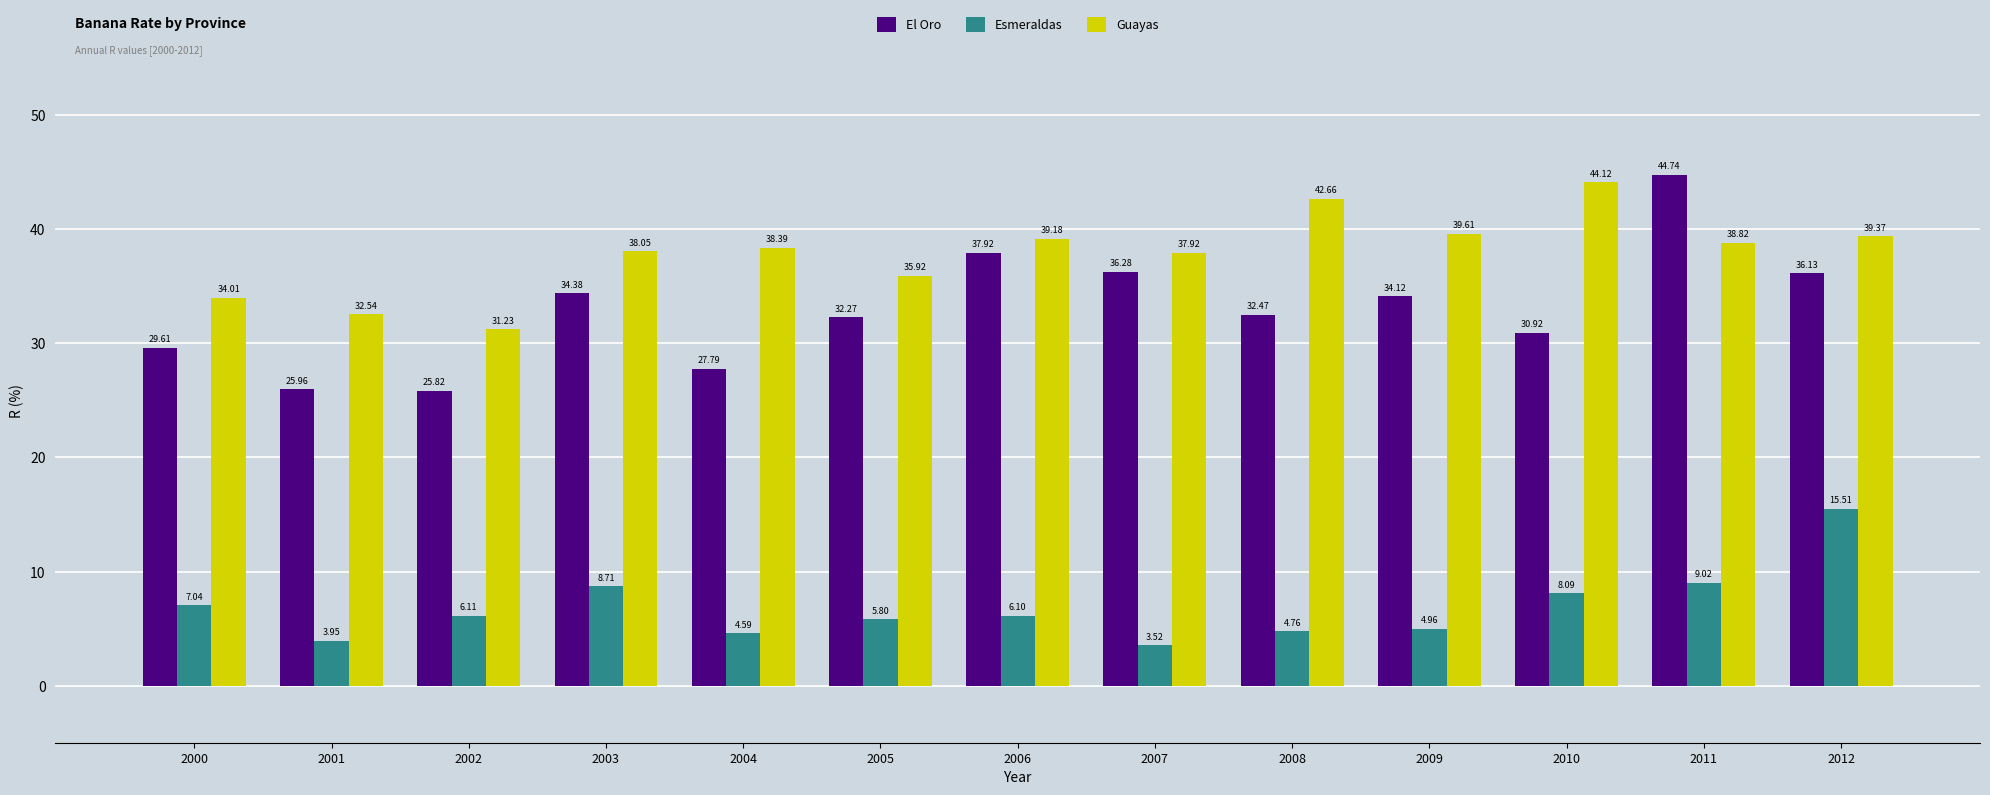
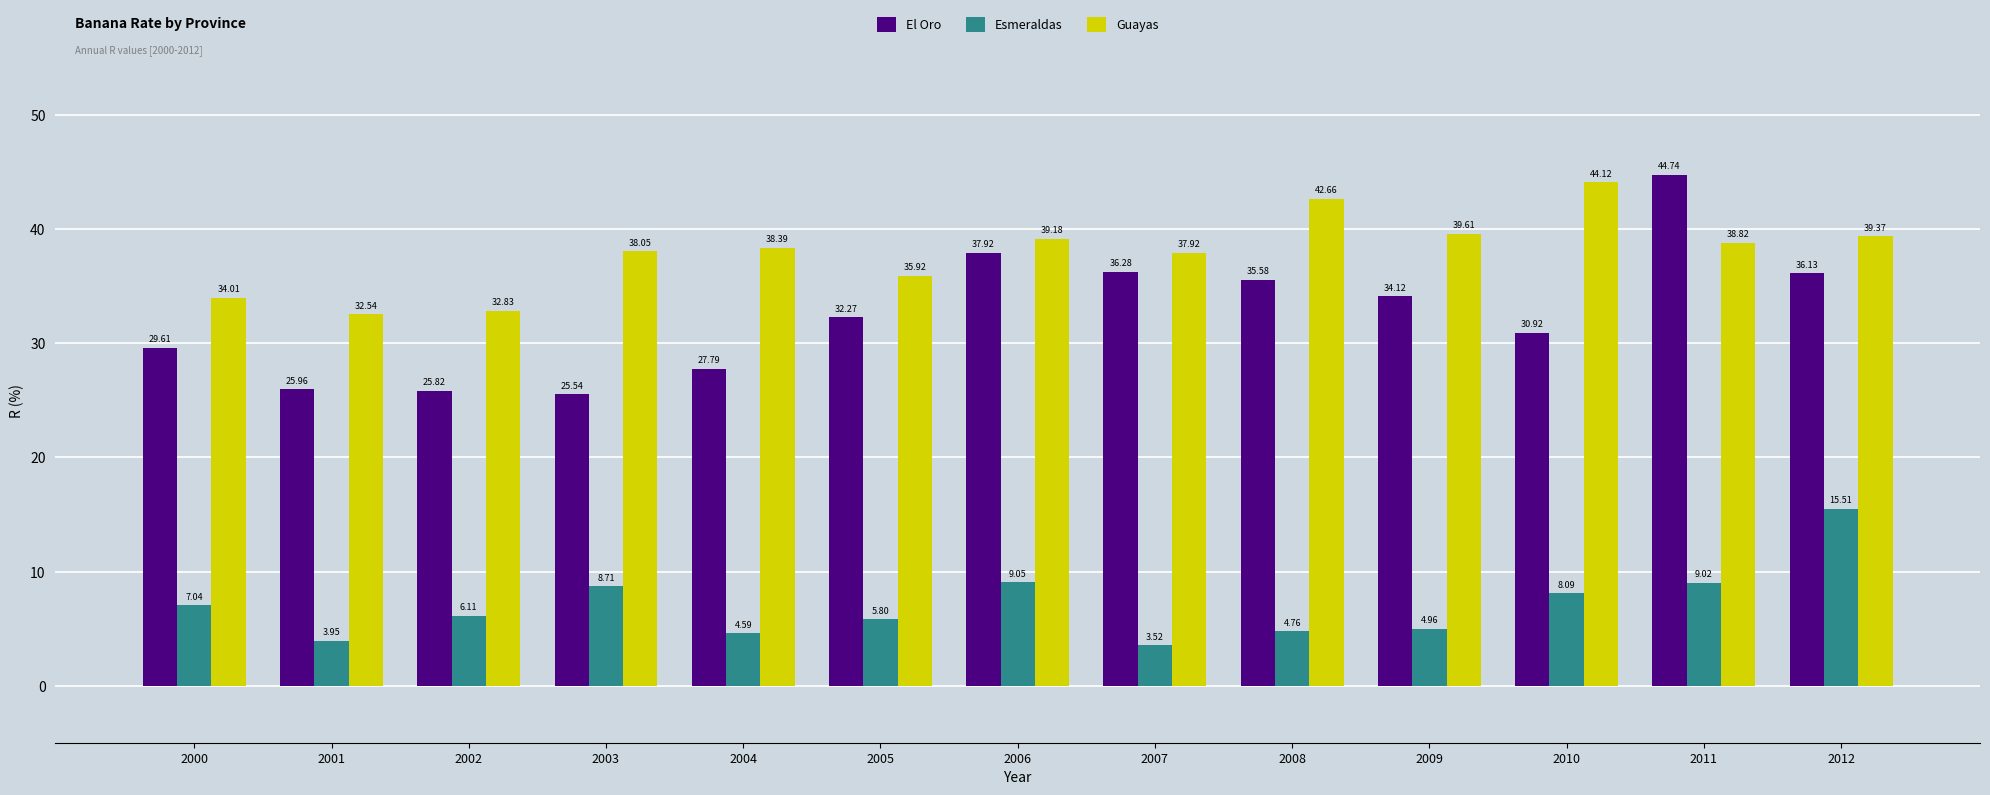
  {
    "El Oro": {
      "2000": 29.61,
      "2001": 25.96,
      "2002": 25.82,
-     "2003": 34.38,
+     "2003": 25.54,
      "2004": 27.79,
      "2005": 32.27,
      "2006": 37.92,
      "2007": 36.28,
-     "2008": 32.47,
+     "2008": 35.58,
      "2009": 34.12,
      "2010": 30.92,
      "2011": 44.74,
      "2012": 36.13
    },
    "Esmeraldas": {
      "2000": 7.04,
      "2001": 3.95,
      "2002": 6.11,
      "2003": 8.71,
      "2004": 4.59,
      "2005": 5.80,
-     "2006": 6.10,
+     "2006": 9.05,
      "2007": 3.52,
      "2008": 4.76,
      "2009": 4.96,
      "2010": 8.09,
      "2011": 9.02,
      "2012": 15.51
    },
    "Guayas": {
      "2000": 34.01,
      "2001": 32.54,
-     "2002": 31.23,
+     "2002": 32.83,
      "2003": 38.05,
      "2004": 38.39,
      "2005": 35.92,
      "2006": 39.18,
      "2007": 37.92,
      "2008": 42.66,
      "2009": 39.61,
      "2010": 44.12,
      "2011": 38.82,
      "2012": 39.37
    }
  }
